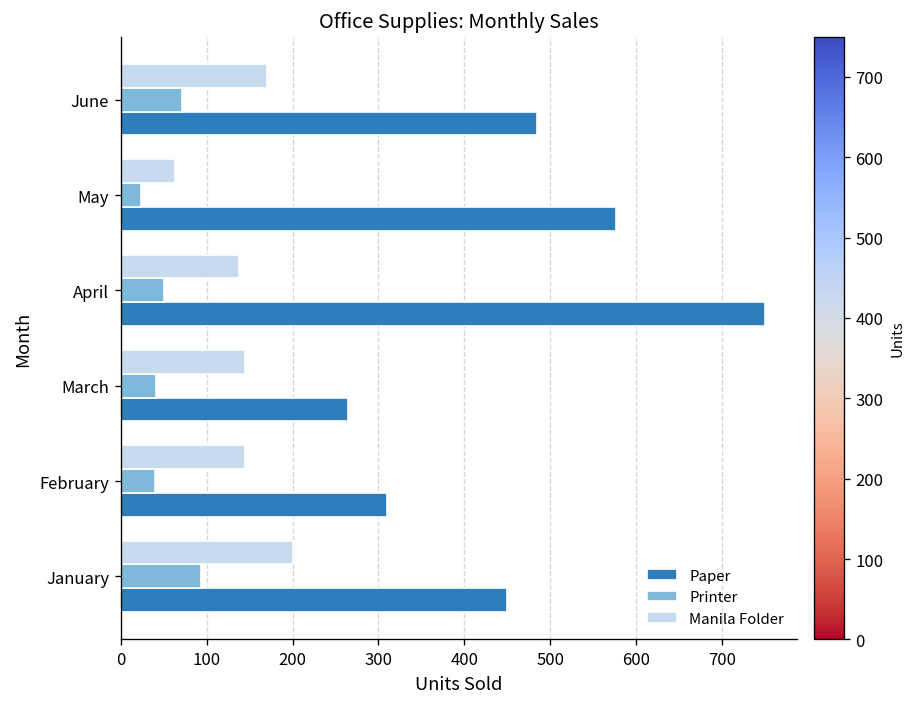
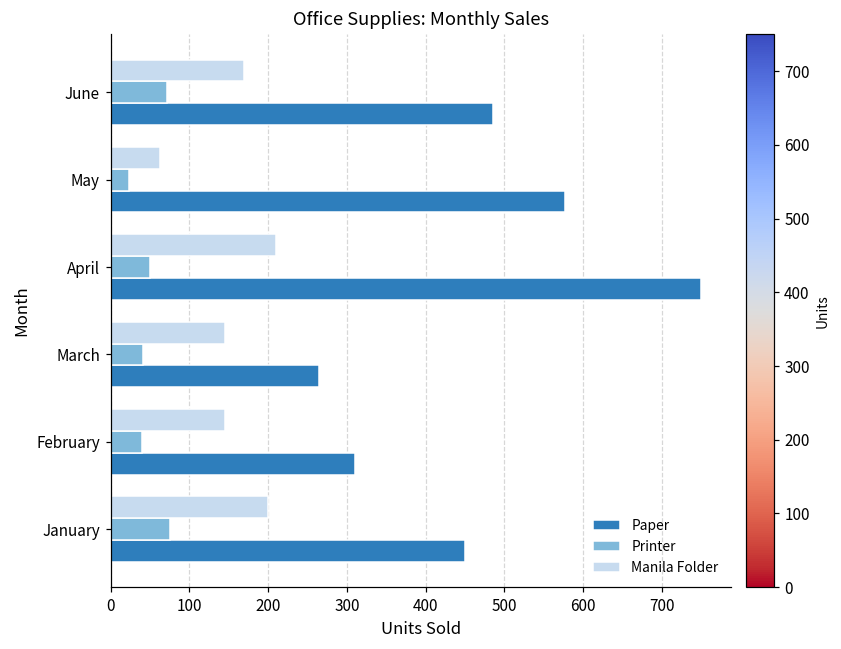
  {
    "Paper": {
      "June": 490,
      "May": 580,
      "April": 750,
      "March": 270,
      "February": 310,
      "January": 450
    },
    "Printer": {
      "June": 70,
      "May": 20,
      "April": 50,
      "March": 40,
      "February": 40,
-     "January": 90
+     "January": 80
    },
    "Manila Folder": {
      "June": 170,
      "May": 60,
-     "April": 140,
+     "April": 210,
      "March": 150,
      "February": 150,
      "January": 200
    }
  }
